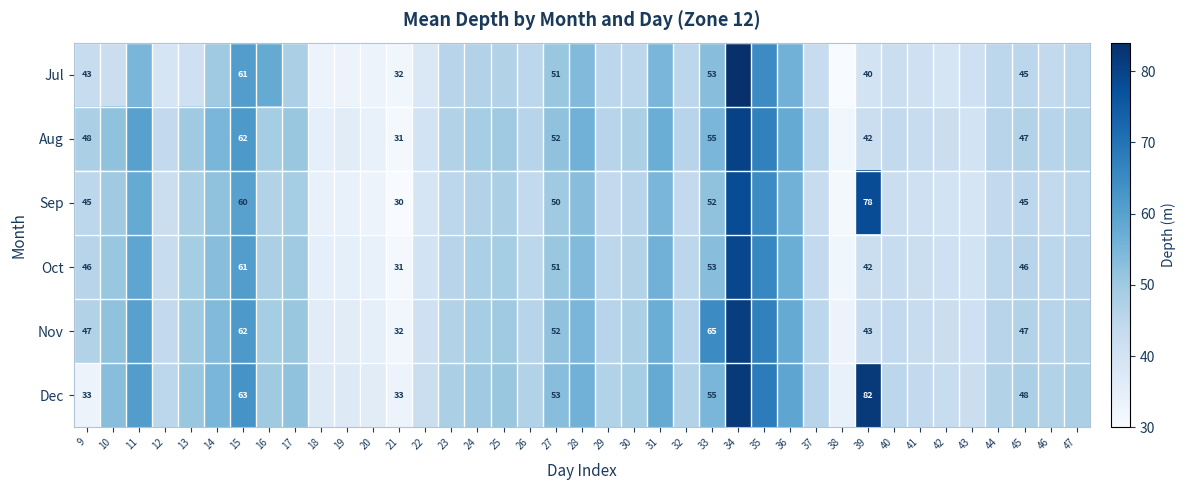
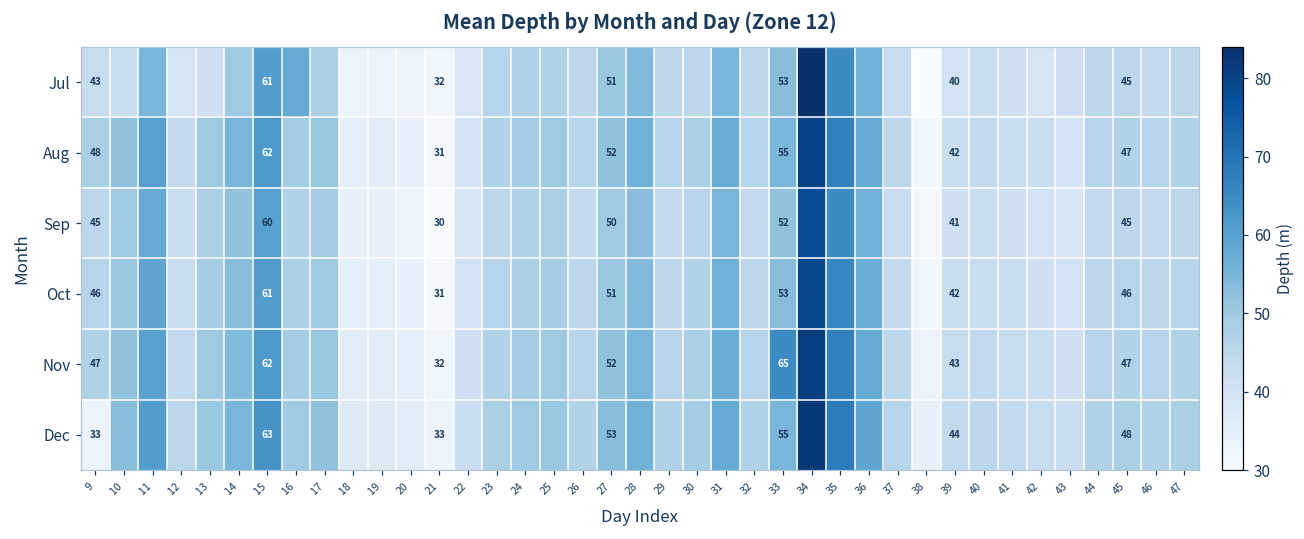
  {
    "Jul": {
      "9": 43,
      "15": 61,
      "21": 32,
      "27": 51,
      "33": 53,
      "39": 40,
      "45": 45
    },
    "Aug": {
      "9": 48,
      "15": 62,
      "21": 31,
      "27": 52,
      "33": 55,
      "39": 42,
      "45": 47
    },
    "Sep": {
      "9": 45,
      "15": 60,
      "21": 30,
      "27": 50,
      "33": 52,
-     "39": 78,
+     "39": 41,
      "45": 45
    },
    "Oct": {
      "9": 46,
      "15": 61,
      "21": 31,
      "27": 51,
      "33": 53,
      "39": 42,
      "45": 46
    },
    "Nov": {
      "9": 47,
      "15": 62,
      "21": 32,
      "27": 52,
      "33": 65,
      "39": 43,
      "45": 47
    },
    "Dec": {
      "9": 33,
      "15": 63,
      "21": 33,
      "27": 53,
      "33": 55,
-     "39": 82,
+     "39": 44,
      "45": 48
    }
  }
